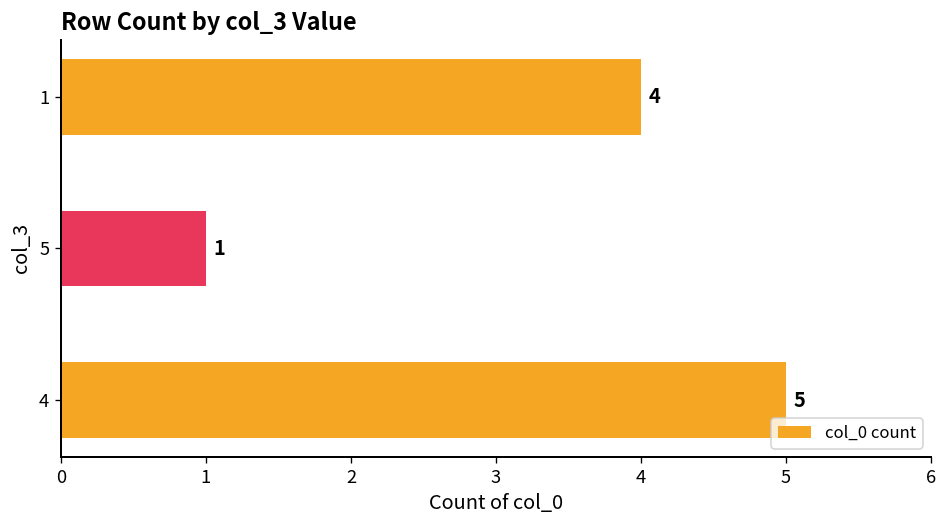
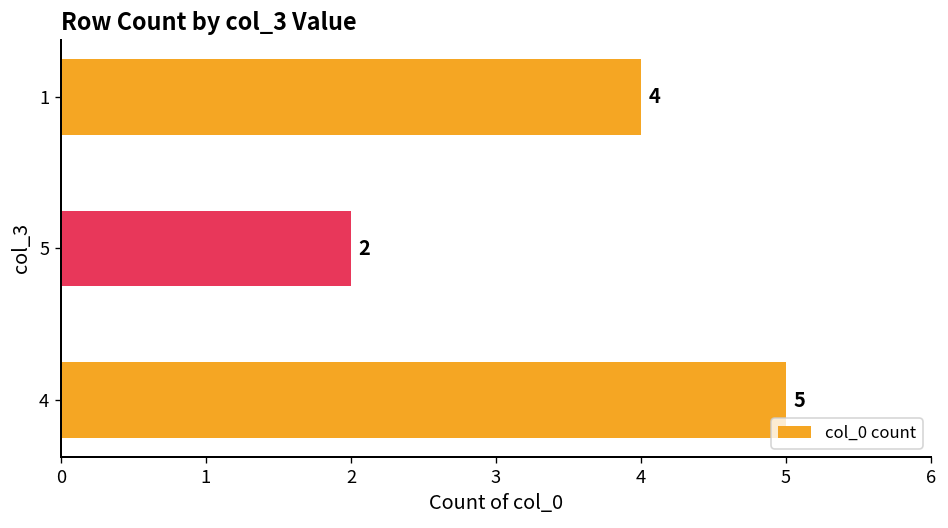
  {
    "1": 4,
-   "5": 1,
+   "5": 2,
    "4": 5
  }
